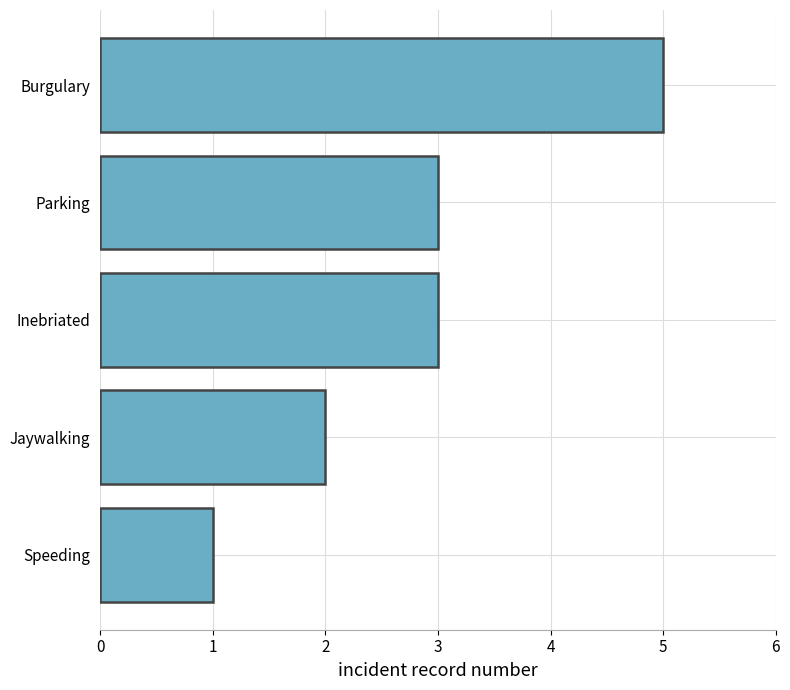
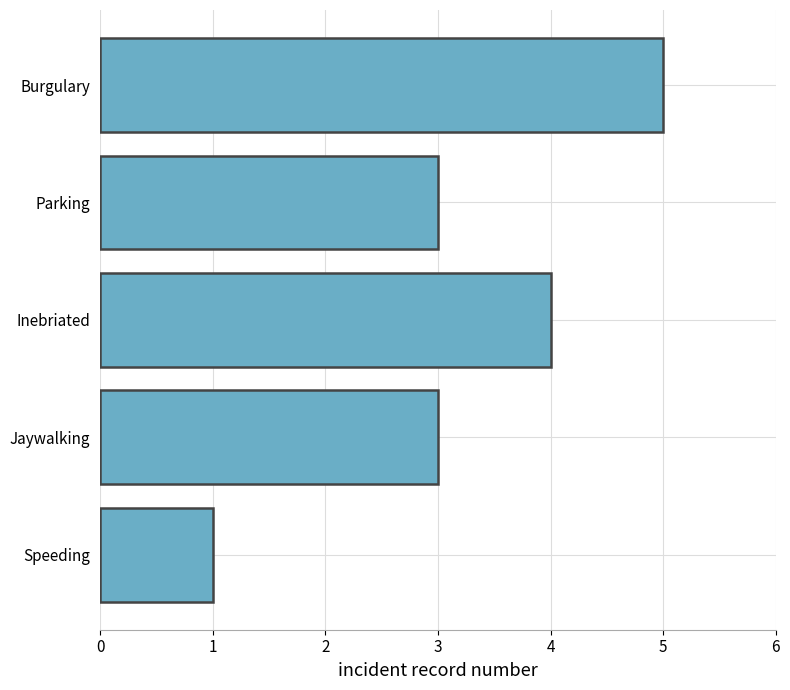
  {
    "Burgulary": 5,
    "Parking": 3,
-   "Inebriated": 3,
-   "Jaywalking": 2,
+   "Inebriated": 4,
+   "Jaywalking": 3,
    "Speeding": 1
  }
